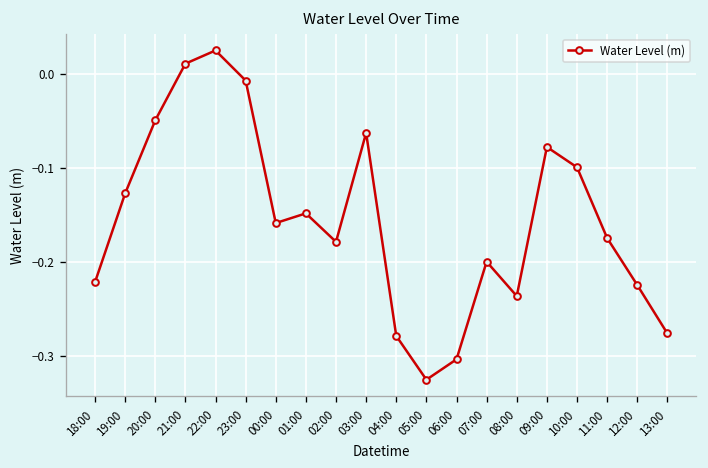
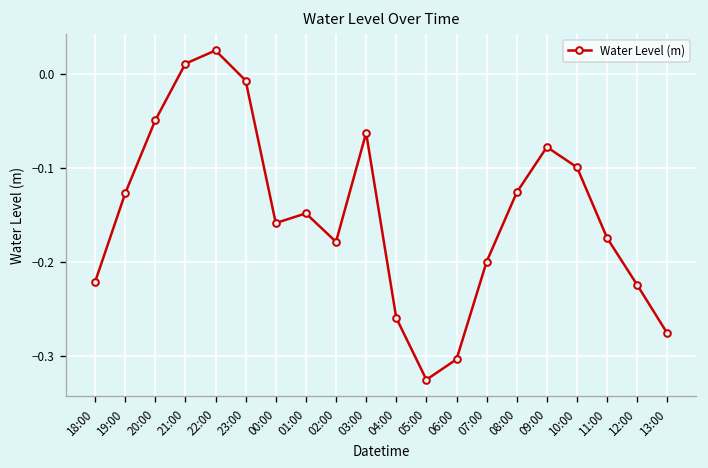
  {
    "18:00": -0.22,
    "19:00": -0.13,
    "20:00": -0.05,
    "21:00": 0.01,
    "22:00": 0.02,
    "23:00": -0.01,
    "00:00": -0.16,
    "01:00": -0.15,
    "02:00": -0.18,
    "03:00": -0.06,
-   "04:00": -0.28,
+   "04:00": -0.26,
    "05:00": -0.33,
    "06:00": -0.30,
    "07:00": -0.20,
-   "08:00": -0.24,
+   "08:00": -0.13,
    "09:00": -0.08,
    "10:00": -0.10,
    "11:00": -0.17,
    "12:00": -0.22,
    "13:00": -0.28
  }
